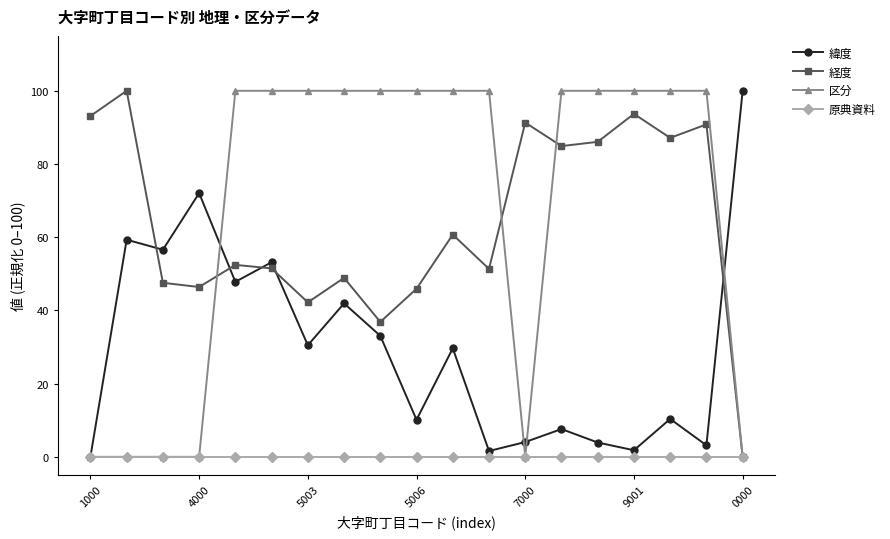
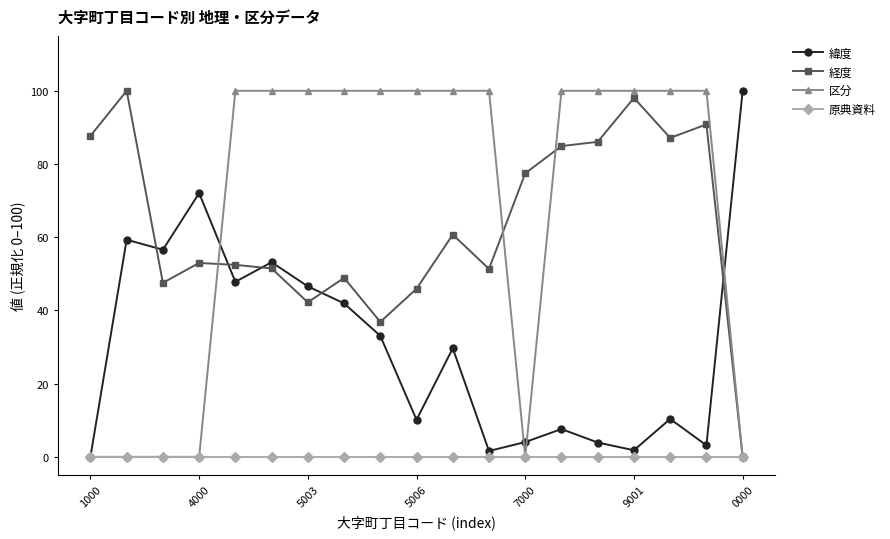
  {
    "緯度": {
      "4000": 72,
-     "5003": 30,
+     "5003": 47,
      "5006": 10,
      "7000": 4,
      "9001": 2,
      "0000": 100
    },
    "経度": {
-     "1000": 93,
-     "4000": 46,
+     "1000": 88,
+     "4000": 53,
      "5003": 42,
      "5006": 46,
-     "7000": 91,
-     "9001": 94
+     "7000": 77,
+     "9001": 98
    }
  }
